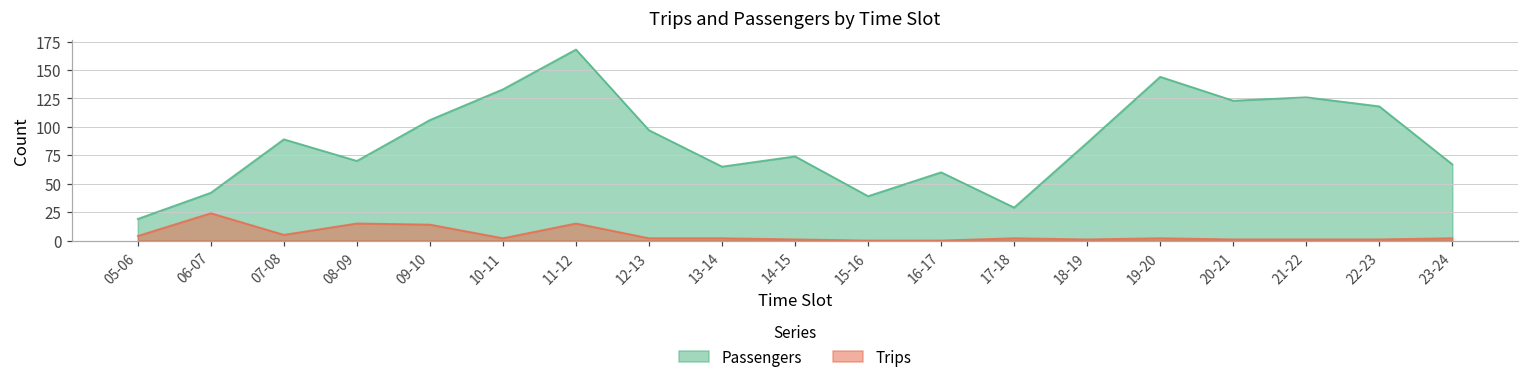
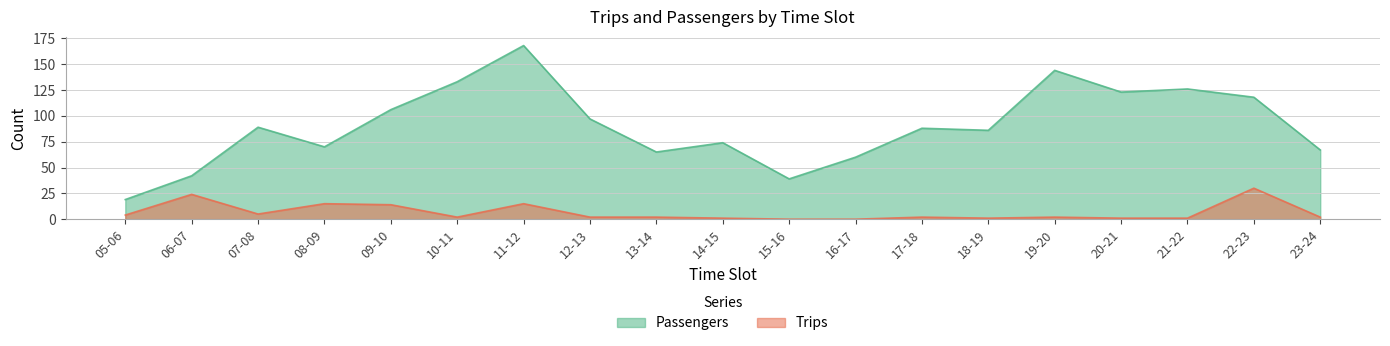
  {
    "Passengers": {
      "05-06": 19,
      "06-07": 42,
      "07-08": 89,
      "08-09": 70,
      "09-10": 106,
      "10-11": 133,
      "11-12": 168,
      "12-13": 97,
      "13-14": 65,
      "14-15": 74,
      "15-16": 39,
      "16-17": 60,
-     "17-18": 29,
+     "17-18": 88,
      "18-19": 86,
      "19-20": 144,
      "20-21": 123,
      "21-22": 126,
      "22-23": 118,
      "23-24": 67
    },
    "Trips": {
      "05-06": 4,
      "06-07": 24,
      "07-08": 5,
      "08-09": 15,
      "09-10": 14,
      "10-11": 2,
      "11-12": 15,
      "12-13": 2,
      "13-14": 2,
      "14-15": 1,
      "15-16": 0,
      "16-17": 0,
      "17-18": 2,
      "18-19": 1,
      "19-20": 2,
      "20-21": 1,
      "21-22": 1,
-     "22-23": 1,
+     "22-23": 30,
      "23-24": 2
    }
  }
